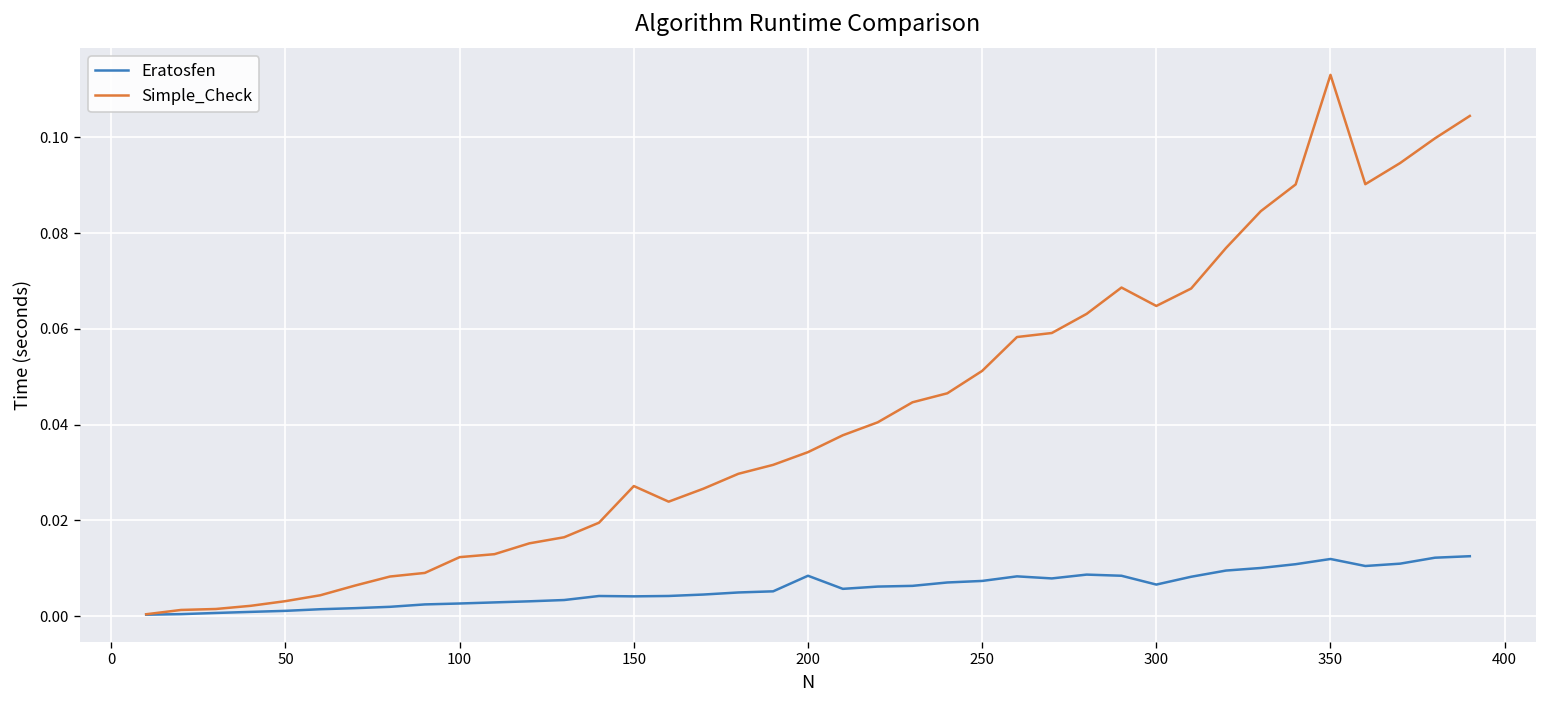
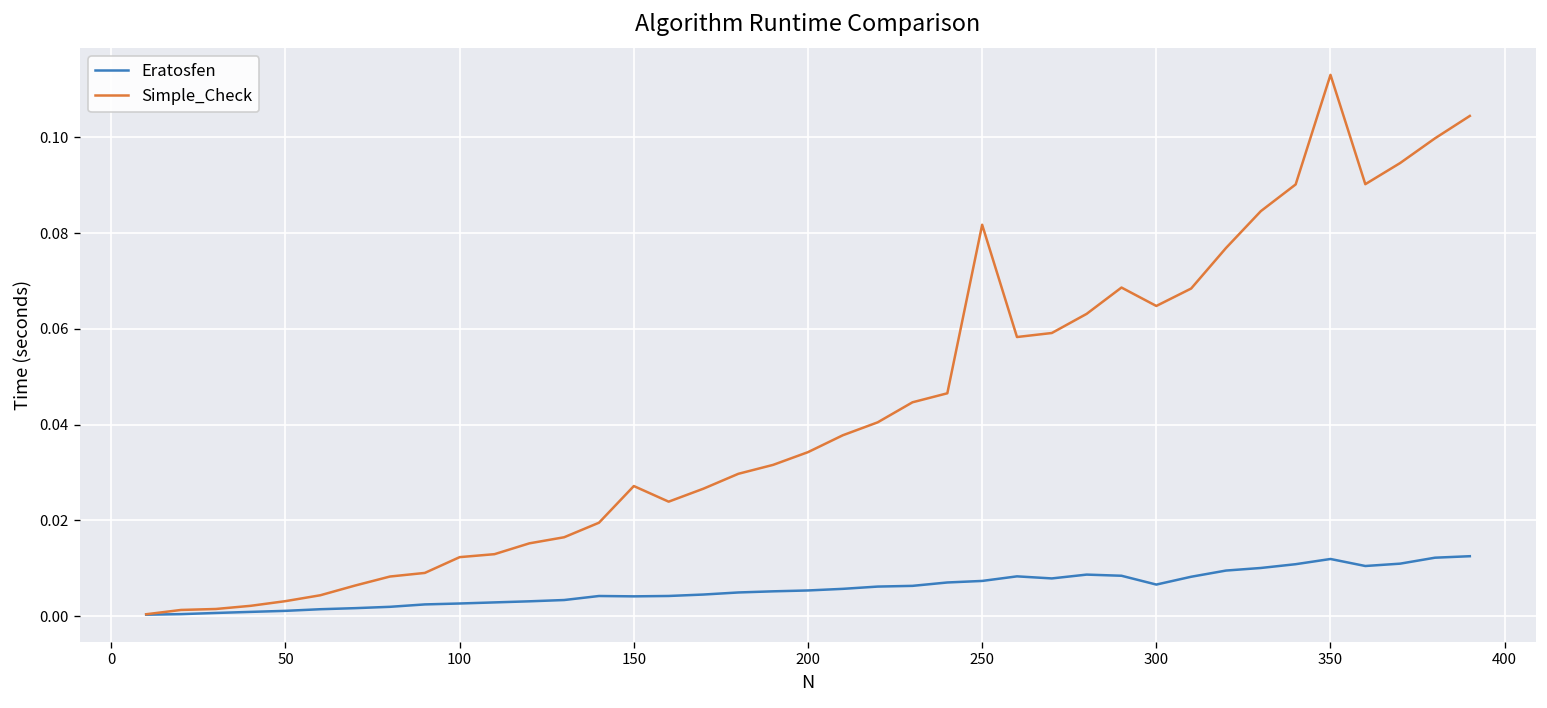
  {
    "Eratosfen": {
      "50": 0.001,
      "100": 0.003,
      "150": 0.004,
-     "200": 0.008,
+     "200": 0.005,
      "250": 0.007,
      "300": 0.007,
      "350": 0.012
    },
    "Simple_Check": {
      "50": 0.003,
      "100": 0.012,
      "150": 0.027,
      "200": 0.034,
-     "250": 0.051,
+     "250": 0.082,
      "300": 0.065,
      "350": 0.113
    }
  }
